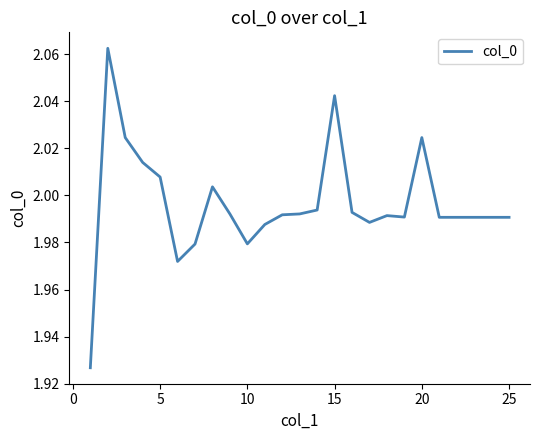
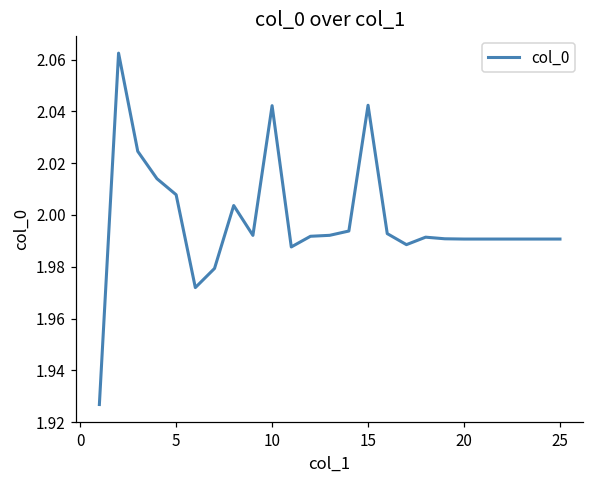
  {
    "5": 2.008,
-   "10": 1.979,
+   "10": 2.042,
    "15": 2.042,
-   "20": 2.025,
+   "20": 1.991,
    "25": 1.991
  }
